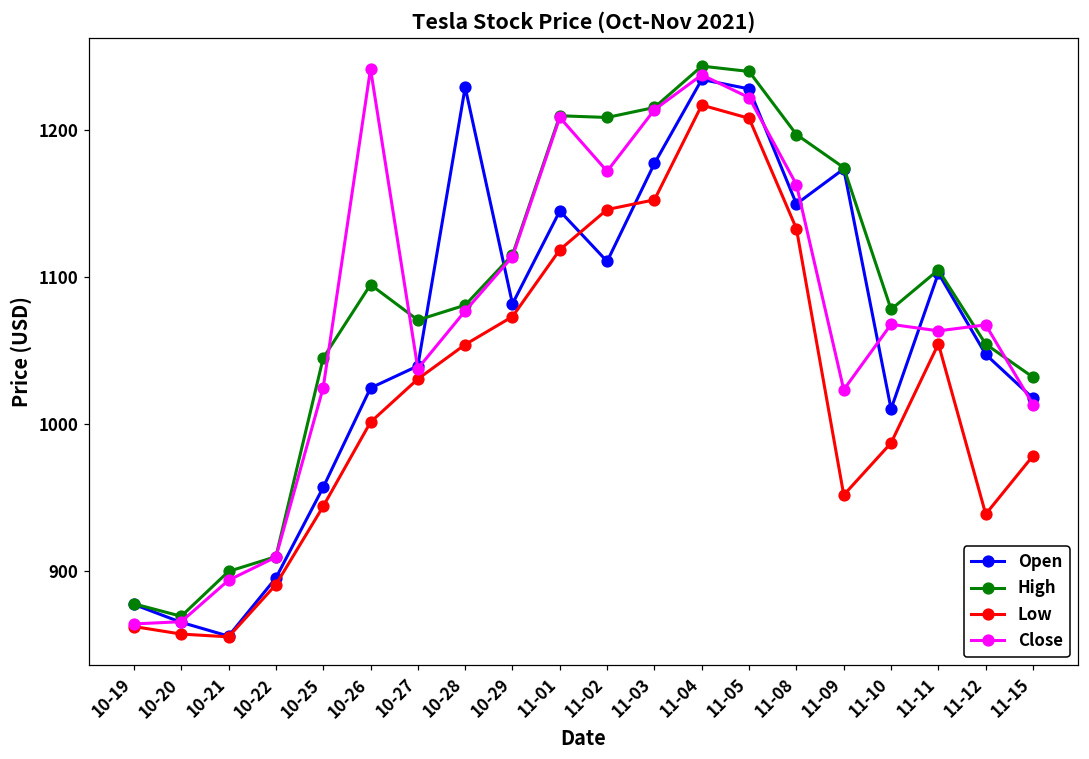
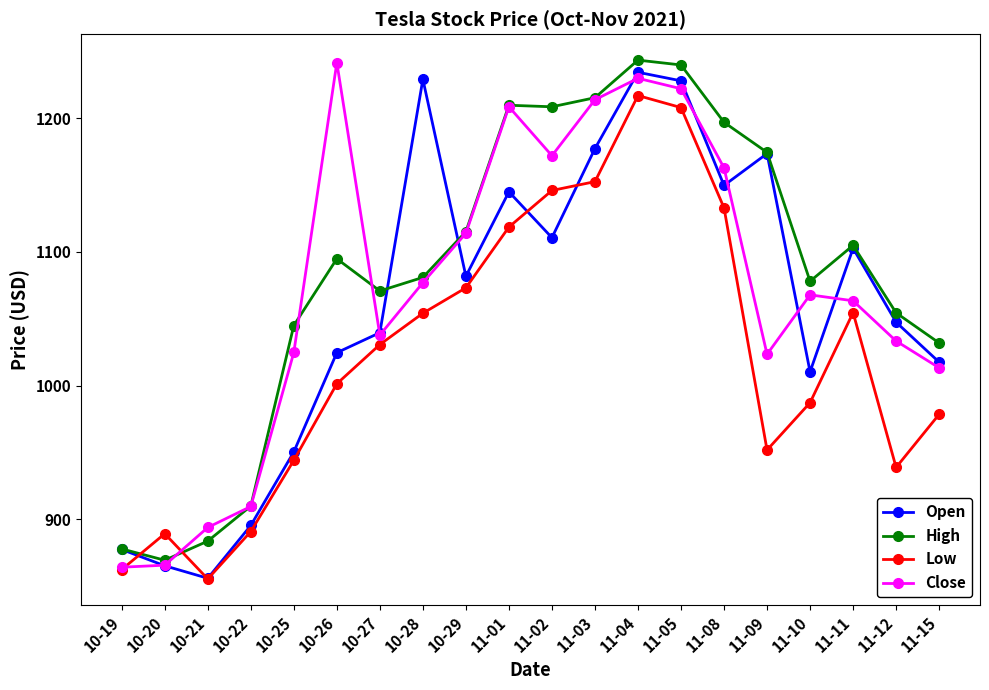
  {
    "Open": {
      "10-22": 896,
-     "10-25": 957,
+     "10-25": 951,
      "10-26": 1025,
      "10-28": 1229,
      "10-29": 1082,
      "11-01": 1145,
      "11-02": 1111,
      "11-03": 1177,
      "11-04": 1234,
      "11-05": 1228,
      "11-08": 1150,
      "11-10": 1010,
      "11-11": 1103,
      "11-12": 1048,
      "11-15": 1018
    },
    "High": {
      "10-20": 869,
-     "10-21": 900,
+     "10-21": 884,
      "10-25": 1045,
      "10-26": 1095,
      "10-27": 1071,
      "10-28": 1081,
      "11-02": 1209,
      "11-04": 1243,
      "11-05": 1240,
      "11-08": 1197,
      "11-10": 1078,
      "11-11": 1105,
      "11-12": 1055,
      "11-15": 1032
    },
    "Low": {
-     "10-20": 857,
+     "10-20": 889,
      "10-22": 891,
      "10-25": 944,
      "10-26": 1001,
      "10-27": 1031,
      "10-28": 1054,
      "10-29": 1073,
      "11-01": 1119,
      "11-02": 1146,
      "11-03": 1153,
      "11-04": 1217,
      "11-05": 1208,
      "11-08": 1133,
      "11-09": 952,
      "11-10": 987,
      "11-11": 1055,
      "11-12": 939,
      "11-15": 979
    },
    "Close": {
      "10-21": 894,
      "10-25": 1025,
      "10-26": 1242,
      "10-28": 1077,
      "11-02": 1172,
-     "11-04": 1238,
+     "11-04": 1230,
      "11-05": 1222,
      "11-08": 1163,
      "11-09": 1024,
      "11-10": 1068,
      "11-11": 1064,
-     "11-12": 1068,
+     "11-12": 1033,
      "11-15": 1013
    }
  }
